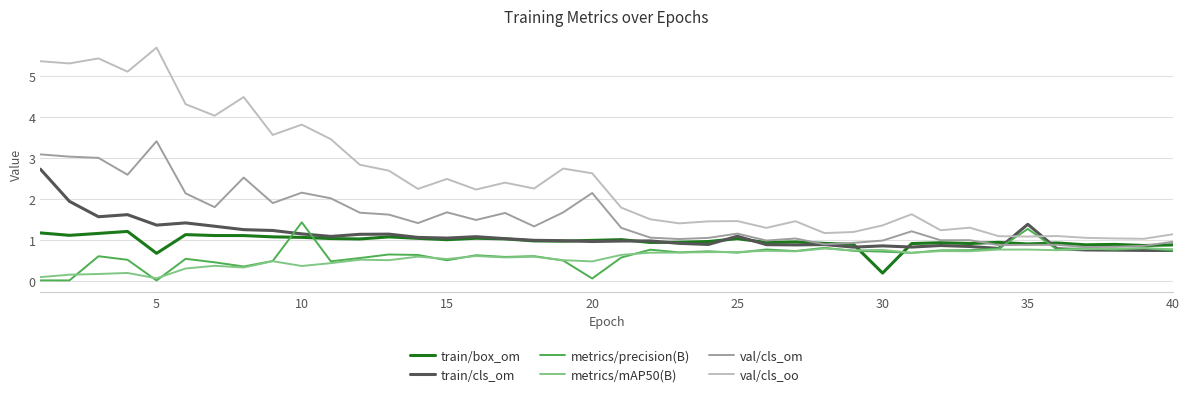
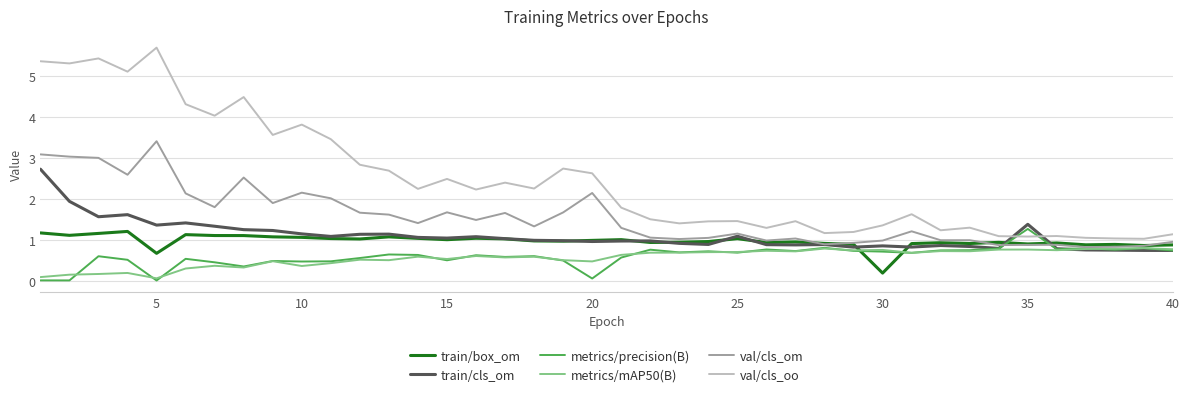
  {
    "train/box_om": {
      "5": 0.7,
      "10": 1.1,
      "30": 0.2,
      "40": 0.9
    },
    "train/cls_om": {
      "5": 1.4,
      "10": 1.1,
      "30": 0.9,
      "35": 1.4
    },
    "metrics/precision(B)": {
-     "10": 1.4,
+     "10": 0.5,
      "20": 0.1,
      "35": 1.3
    }
  }
